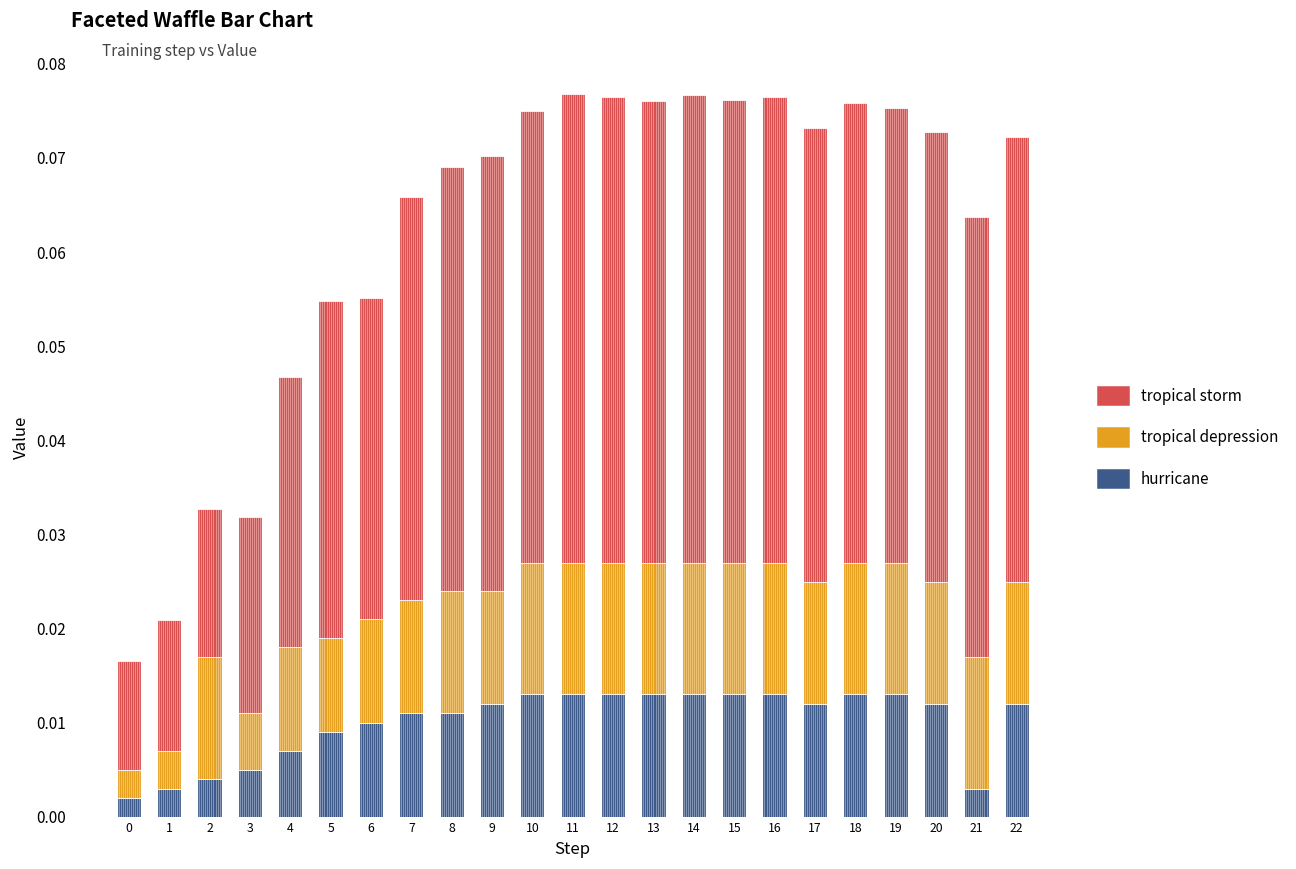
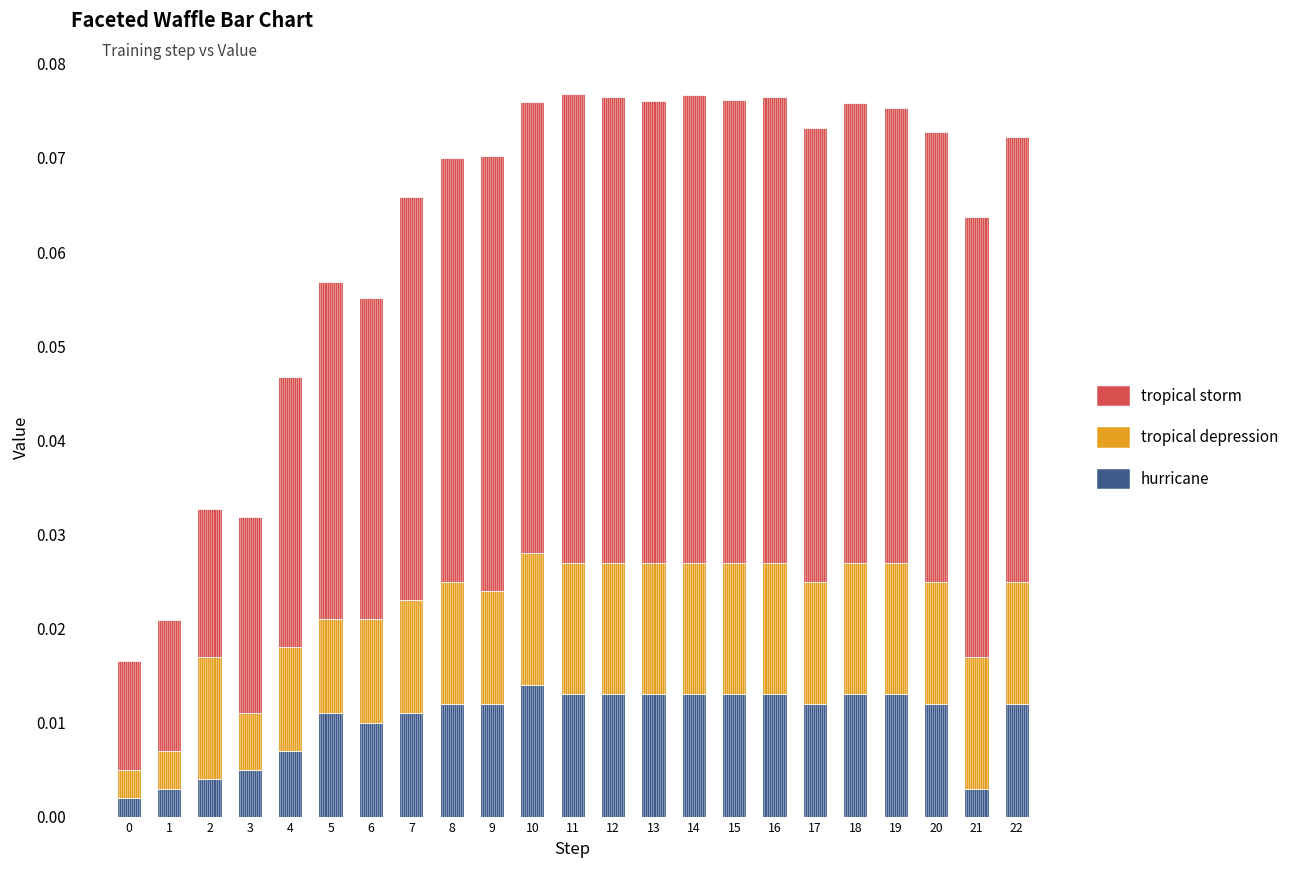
  {
    "hurricane": {
      "0": 0.002,
      "1": 0.003,
      "2": 0.004,
      "3": 0.005,
      "4": 0.007,
-     "5": 0.009,
+     "5": 0.011,
      "6": 0.010,
      "7": 0.011,
-     "8": 0.011,
+     "8": 0.012,
      "9": 0.012,
-     "10": 0.013,
+     "10": 0.014,
      "11": 0.013,
      "12": 0.013,
      "13": 0.013,
      "14": 0.013,
      "15": 0.013,
      "16": 0.013,
      "17": 0.012,
      "18": 0.013,
      "19": 0.013,
      "20": 0.012,
      "21": 0.003,
      "22": 0.012
    },
    "tropical depression": {
      "0": 0.003,
      "1": 0.004,
      "2": 0.013,
      "3": 0.006,
      "4": 0.011,
      "5": 0.010,
      "6": 0.011,
      "7": 0.012,
      "8": 0.013,
      "9": 0.012,
      "10": 0.014,
      "11": 0.014,
      "12": 0.014,
      "13": 0.014,
      "14": 0.014,
      "15": 0.014,
      "16": 0.014,
      "17": 0.013,
      "18": 0.014,
      "19": 0.014,
      "20": 0.013,
      "21": 0.014,
      "22": 0.013
    },
    "tropical storm": {
      "0": 0.012,
      "1": 0.014,
      "2": 0.016,
      "3": 0.021,
      "4": 0.029,
      "5": 0.036,
      "6": 0.034,
      "7": 0.043,
      "8": 0.045,
      "9": 0.046,
      "10": 0.048,
      "11": 0.050,
      "12": 0.050,
      "13": 0.049,
      "14": 0.050,
      "15": 0.049,
      "16": 0.050,
      "17": 0.048,
      "18": 0.049,
      "19": 0.048,
      "20": 0.048,
      "21": 0.047,
      "22": 0.047
    }
  }
